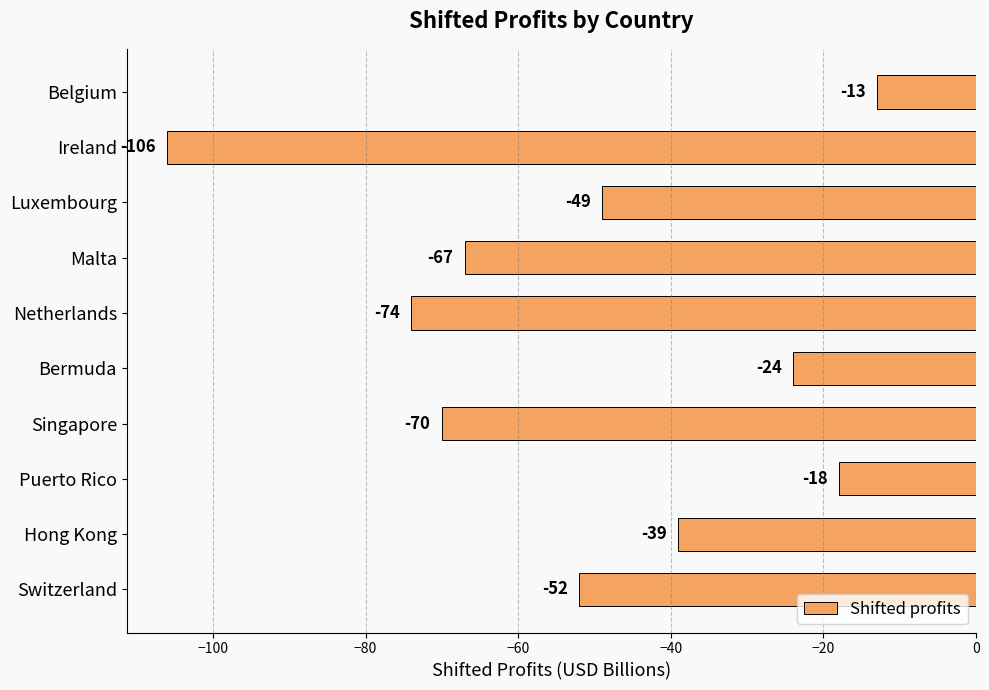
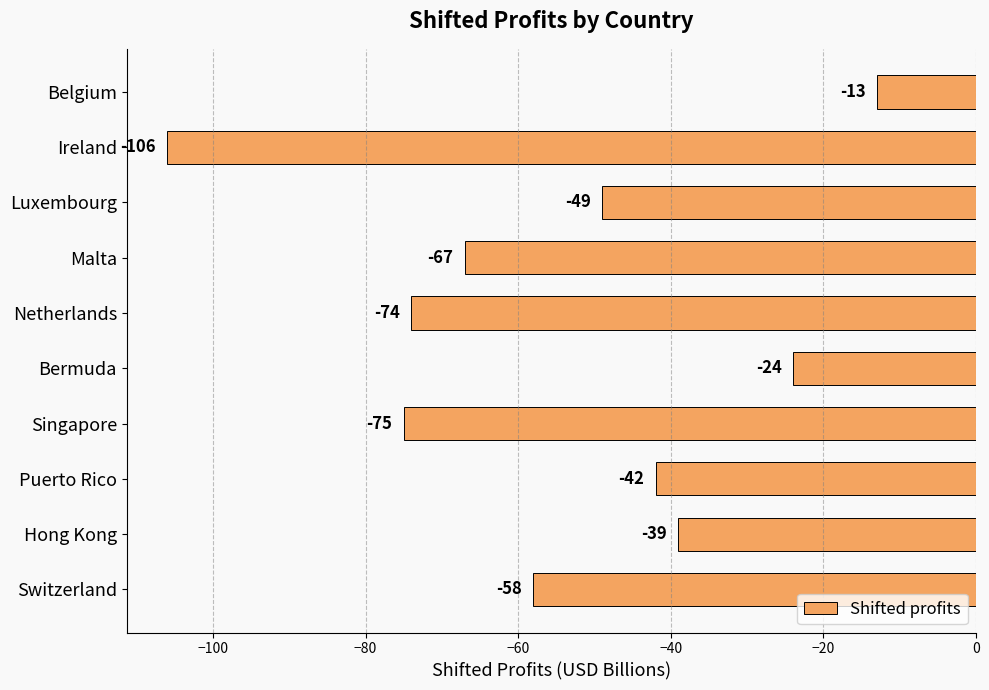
  {
    "Belgium": -13,
    "Ireland": -106,
    "Luxembourg": -49,
    "Malta": -67,
    "Netherlands": -74,
    "Bermuda": -24,
-   "Singapore": -70,
-   "Puerto Rico": -18,
+   "Singapore": -75,
+   "Puerto Rico": -42,
    "Hong Kong": -39,
-   "Switzerland": -52
+   "Switzerland": -58
  }
